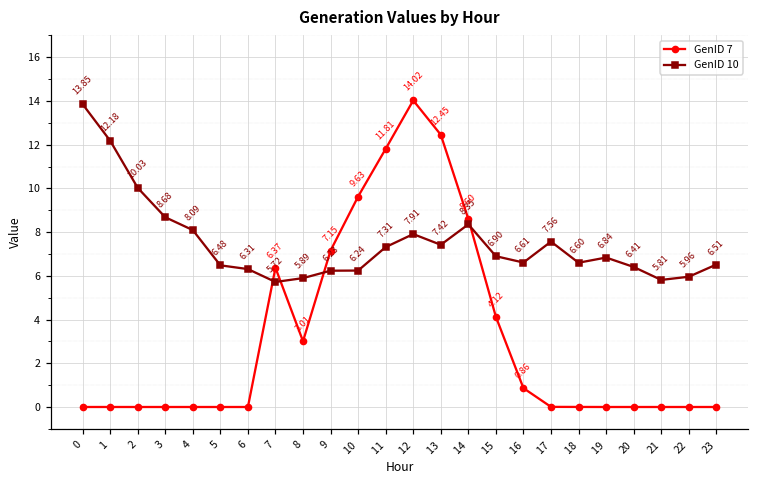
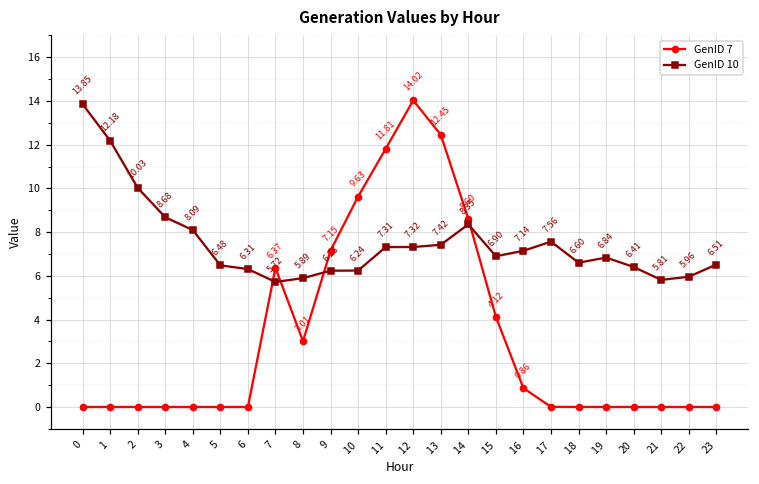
  {
    "GenID 7": {
      "8": 3.01,
      "9": 7.15,
      "10": 9.63,
      "11": 11.81,
      "12": 14.02,
      "13": 12.45,
      "15": 4.12,
      "16": 0.86
    },
    "GenID 10": {
      "0": 13.85,
      "1": 12.18,
      "2": 10.03,
      "3": 8.68,
      "4": 8.09,
      "5": 6.48,
      "6": 6.31,
      "8": 5.89,
      "10": 6.24,
      "11": 7.31,
-     "12": 7.91,
+     "12": 7.32,
      "13": 7.42,
      "15": 6.90,
-     "16": 6.61,
+     "16": 7.14,
      "17": 7.56,
      "18": 6.60,
      "19": 6.84,
      "20": 6.41,
      "21": 5.81,
      "22": 5.96,
      "23": 6.51
    }
  }
